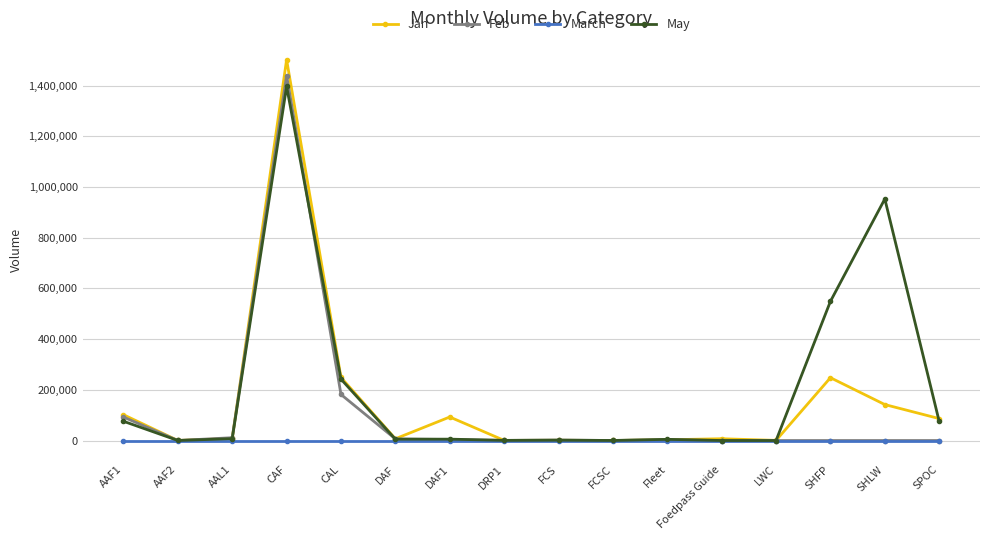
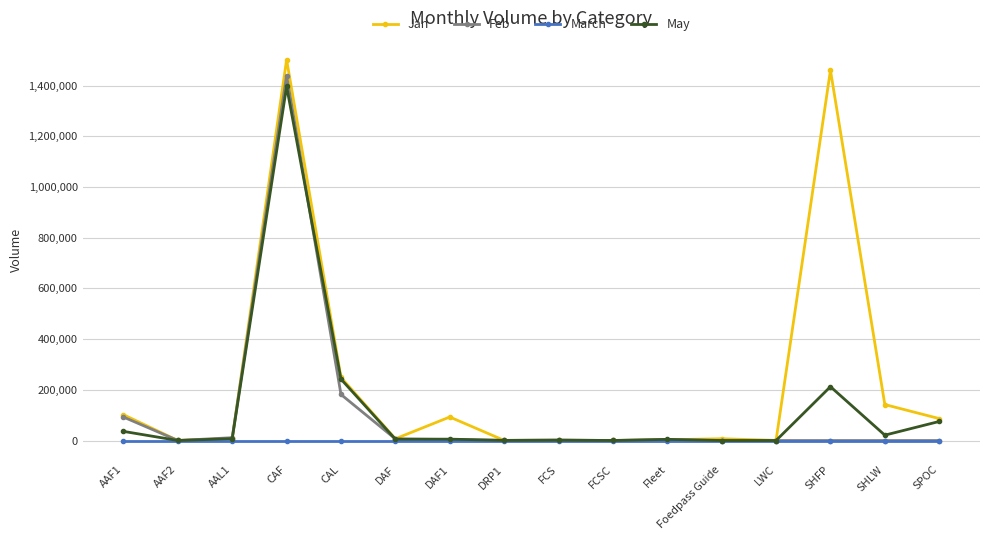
  {
    "Jan": {
      "CAF": "1,500,000",
      "DAF1": "90,000",
-     "SHFP": "250,000",
+     "SHFP": "1,460,000",
      "SHLW": "140,000",
      "SPOC": "90,000"
    },
    "Feb": {
      "CAF": "1,440,000",
      "CAL": "180,000"
    },
    "March": {
      "AAF1": "0",
      "CAF": "0",
      "CAL": "0"
    },
    "May": {
-     "AAF1": "80,000",
+     "AAF1": "40,000",
      "CAF": "1,400,000",
-     "SHFP": "550,000",
-     "SHLW": "950,000",
+     "SHFP": "210,000",
+     "SHLW": "20,000",
      "SPOC": "80,000"
    }
  }
